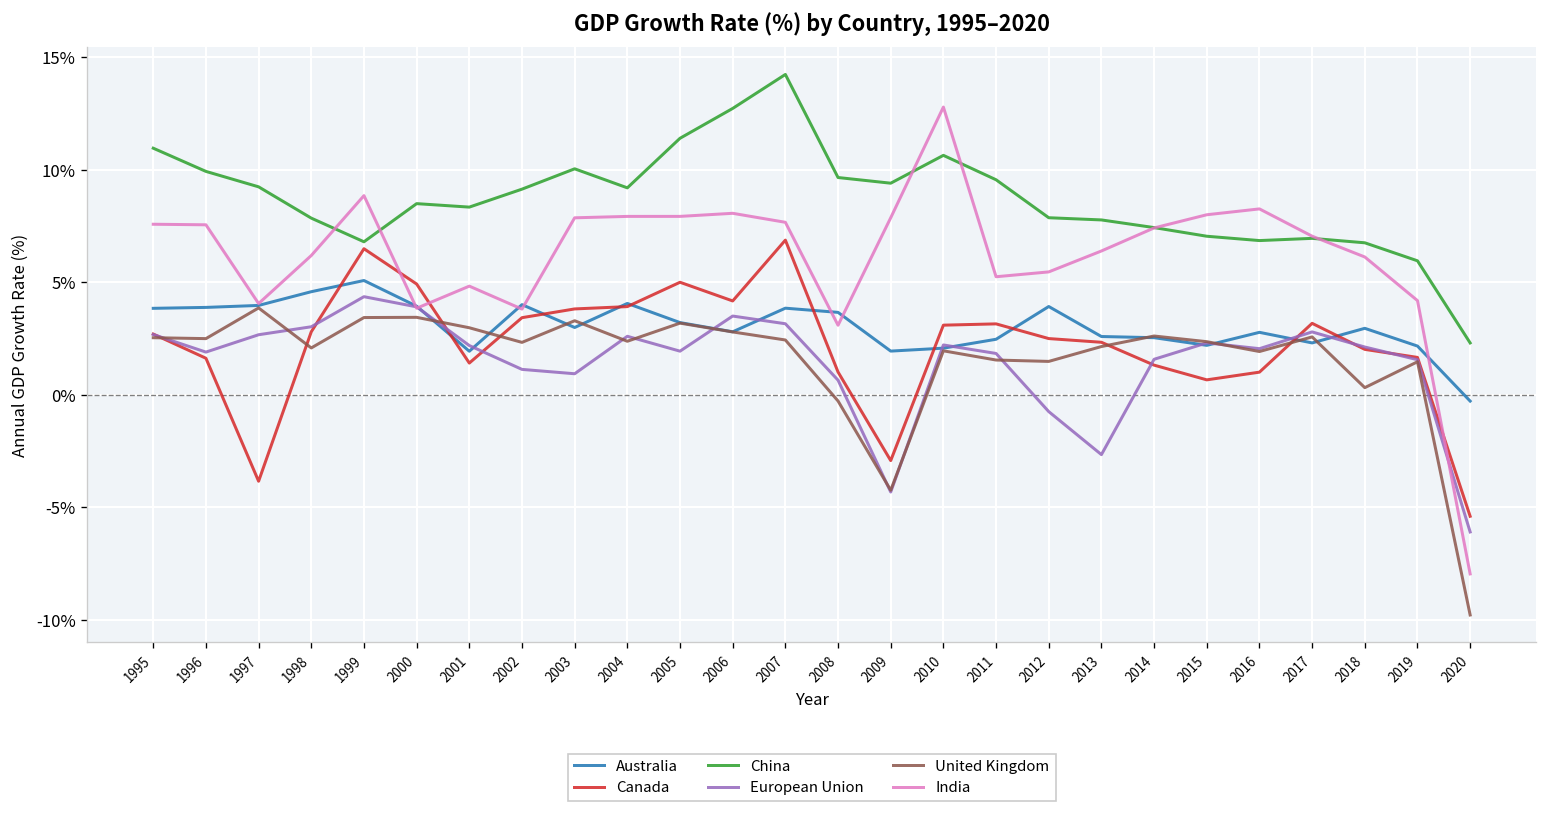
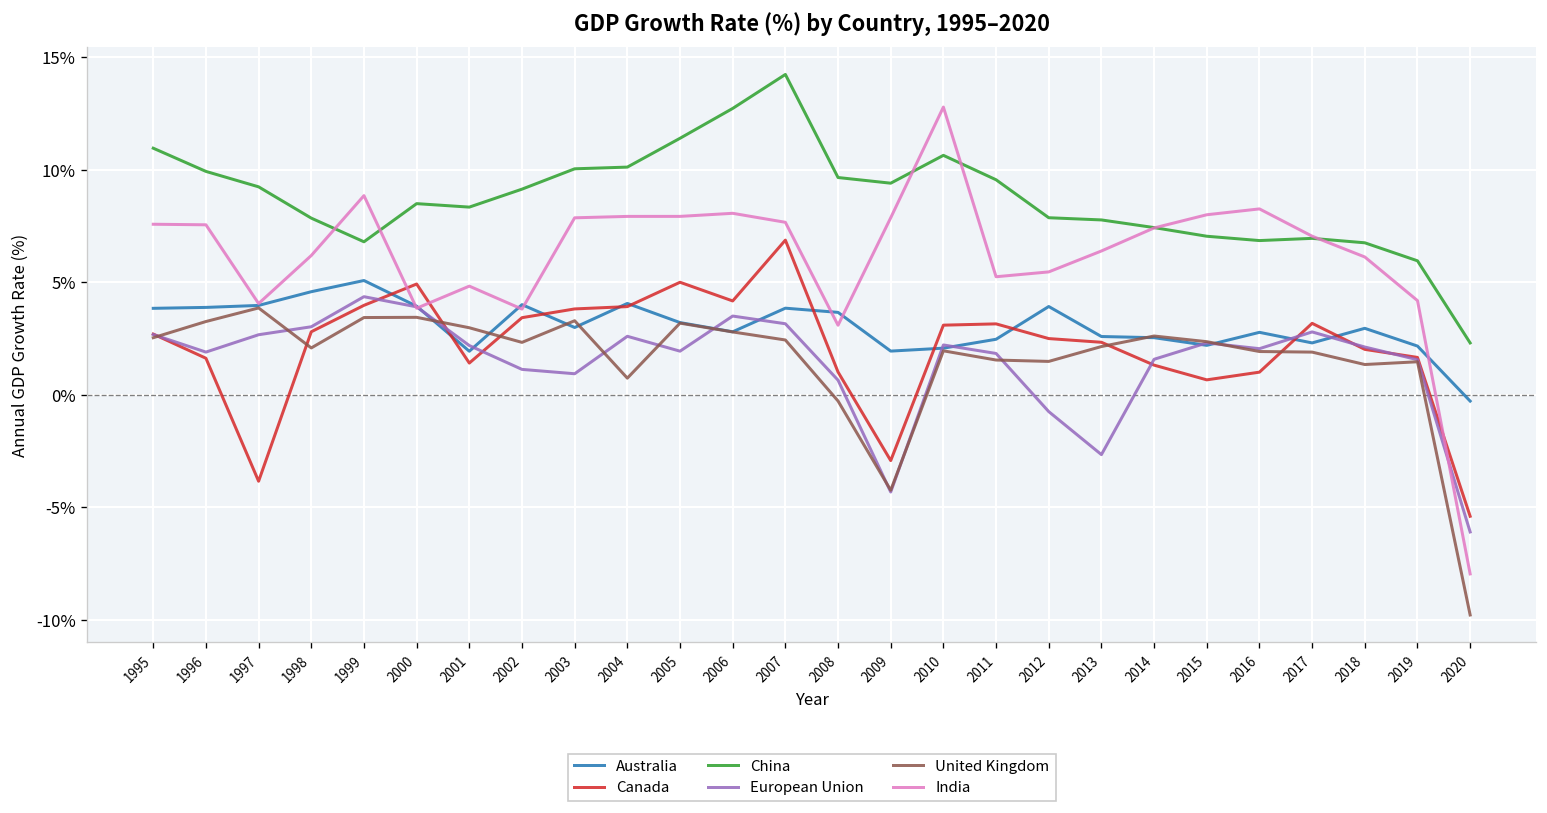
  {
    "Australia": {
      "1995": "3.8%",
      "1996": "3.9%",
      "1998": "4.6%",
      "1999": "5.1%",
      "2001": "1.9%",
      "2002": "4.0%",
      "2003": "3.0%",
      "2004": "4.1%",
      "2007": "3.8%",
      "2008": "3.7%",
      "2009": "1.9%",
      "2011": "2.5%",
      "2012": "3.9%",
      "2013": "2.6%",
      "2016": "2.8%",
      "2017": "2.3%",
      "2018": "2.9%",
      "2019": "2.2%",
      "2020": "-0.3%"
    },
    "Canada": {
      "1996": "1.6%",
      "1997": "-3.8%",
      "1998": "2.8%",
-     "1999": "6.5%",
+     "1999": "4.0%",
      "2000": "4.9%",
      "2001": "1.4%",
      "2002": "3.4%",
      "2003": "3.8%",
      "2004": "3.9%",
      "2005": "5.0%",
      "2006": "4.2%",
      "2007": "6.9%",
      "2008": "1.0%",
      "2009": "-2.9%",
      "2010": "3.1%",
      "2011": "3.1%",
      "2012": "2.5%",
      "2013": "2.3%",
      "2014": "1.3%",
      "2015": "0.7%",
      "2016": "1.0%",
      "2017": "3.2%",
      "2020": "-5.4%"
    },
    "China": {
      "1995": "11.0%",
      "1996": "9.9%",
      "1997": "9.2%",
      "1998": "7.8%",
      "1999": "6.8%",
      "2000": "8.5%",
      "2001": "8.3%",
      "2002": "9.1%",
      "2003": "10.0%",
-     "2004": "9.2%",
+     "2004": "10.1%",
      "2005": "11.4%",
      "2006": "12.7%",
      "2007": "14.2%",
      "2008": "9.7%",
      "2009": "9.4%",
      "2010": "10.6%",
      "2011": "9.6%",
      "2012": "7.9%",
      "2013": "7.8%",
      "2015": "7.0%",
      "2016": "6.8%",
      "2018": "6.7%",
      "2019": "5.9%",
      "2020": "2.3%"
    },
    "European Union": {
      "1996": "1.9%",
      "1997": "2.7%",
      "1998": "3.0%",
      "1999": "4.4%",
      "2001": "2.2%",
      "2002": "1.1%",
      "2003": "0.9%",
      "2004": "2.6%",
      "2005": "1.9%",
      "2006": "3.5%",
      "2007": "3.2%",
      "2008": "0.6%",
      "2010": "2.2%",
      "2011": "1.8%",
      "2012": "-0.8%",
      "2013": "-2.7%",
      "2014": "1.6%",
      "2017": "2.8%",
      "2020": "-6.1%"
    },
    "United Kingdom": {
      "1995": "2.5%",
-     "1996": "2.5%",
+     "1996": "3.3%",
      "1998": "2.1%",
      "1999": "3.4%",
      "2000": "3.4%",
      "2001": "3.0%",
      "2002": "2.3%",
      "2003": "3.3%",
-     "2004": "2.4%",
+     "2004": "0.7%",
      "2007": "2.4%",
      "2008": "-0.3%",
      "2011": "1.5%",
      "2012": "1.5%",
      "2013": "2.1%",
-     "2017": "2.6%",
-     "2018": "0.3%",
+     "2017": "1.9%",
+     "2018": "1.3%",
      "2020": "-9.8%"
    },
    "India": {
      "1995": "7.6%",
      "1996": "7.5%",
      "1998": "6.2%",
      "1999": "8.8%",
      "2001": "4.8%",
      "2002": "3.8%",
      "2003": "7.9%",
      "2004": "7.9%",
      "2005": "7.9%",
      "2006": "8.1%",
      "2007": "7.7%",
      "2008": "3.1%",
      "2009": "7.9%",
      "2010": "12.8%",
      "2011": "5.2%",
      "2012": "5.5%",
      "2013": "6.4%",
      "2015": "8.0%",
      "2016": "8.3%",
      "2018": "6.1%",
      "2019": "4.2%",
      "2020": "-8.0%"
    }
  }
